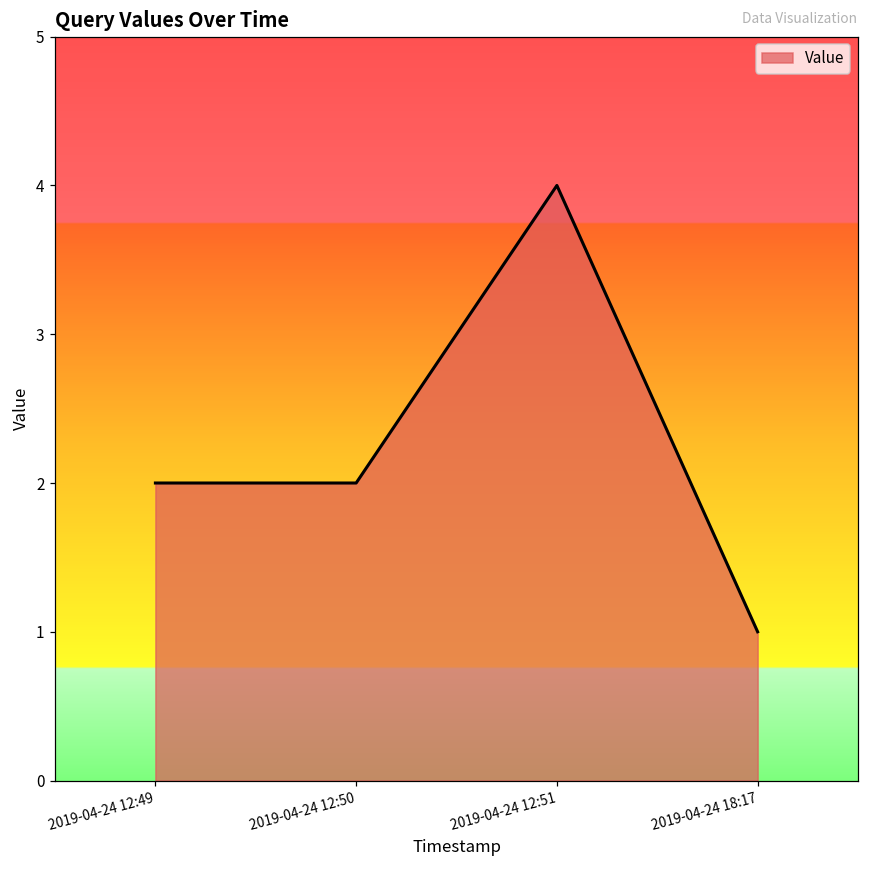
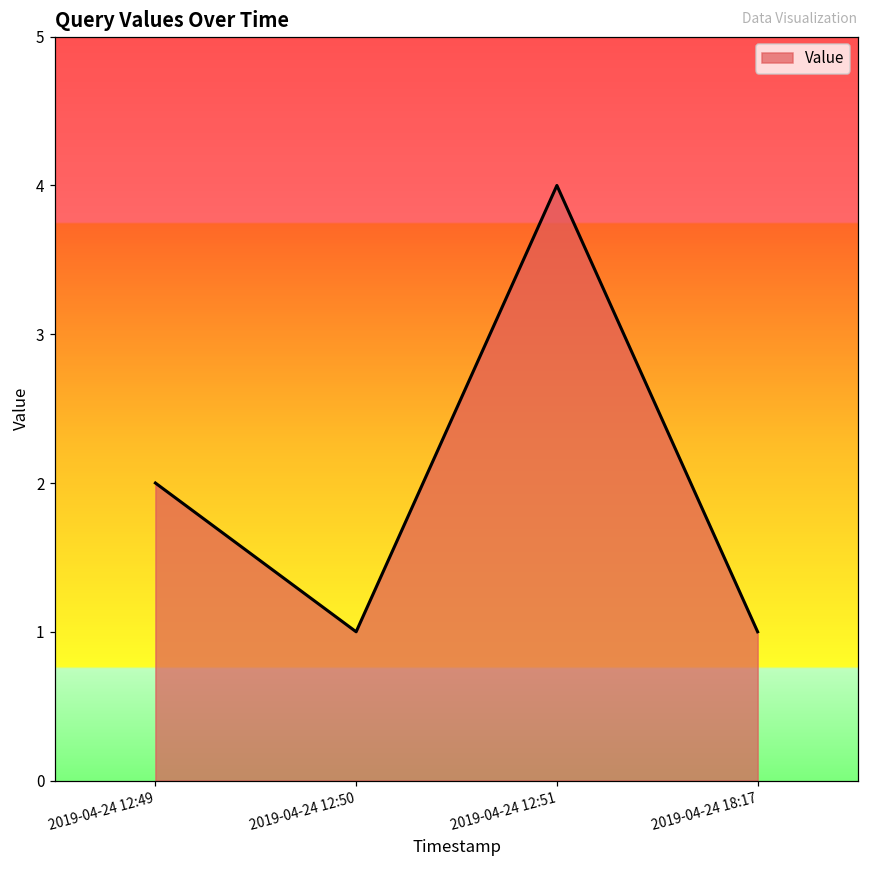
  {
    "2019-04-24 12:49": 2,
-   "2019-04-24 12:50": 2,
+   "2019-04-24 12:50": 1,
    "2019-04-24 12:51": 4,
    "2019-04-24 18:17": 1
  }
